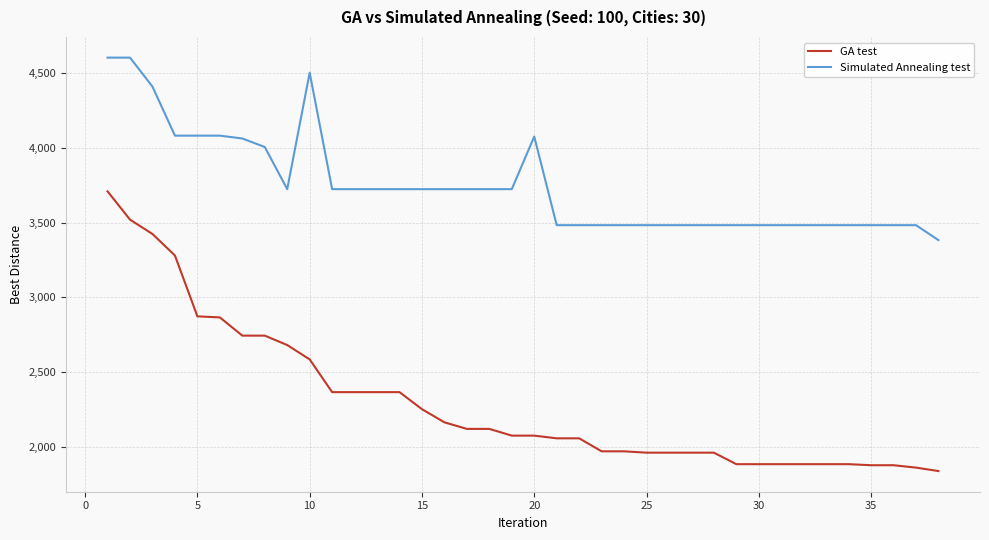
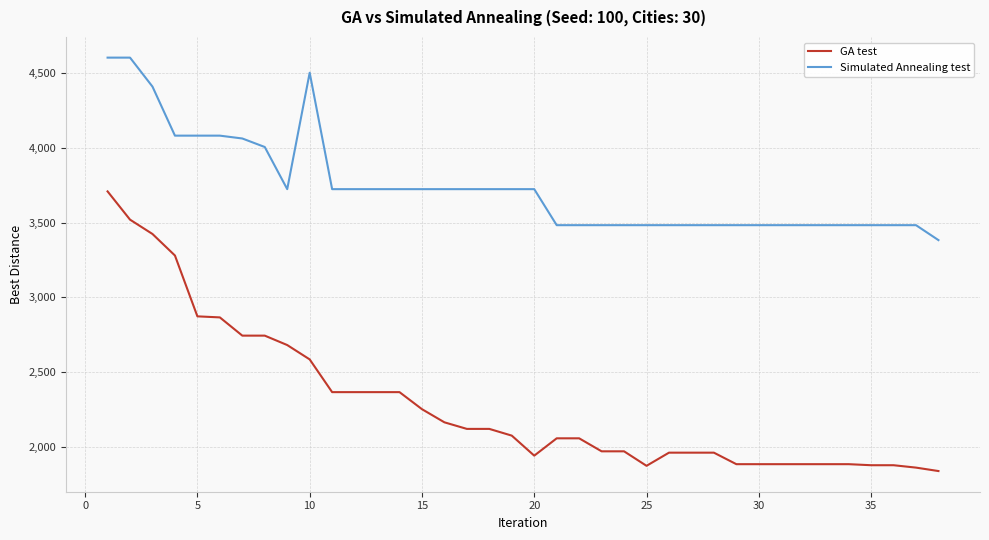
  {
    "GA test": {
      "5": "2,870",
      "10": "2,590",
      "15": "2,250",
-     "20": "2,080",
-     "25": "1,960",
+     "20": "1,940",
+     "25": "1,870",
      "30": "1,880",
      "35": "1,880"
    },
    "Simulated Annealing test": {
      "5": "4,080",
      "10": "4,500",
      "15": "3,720",
-     "20": "4,080",
+     "20": "3,720",
      "25": "3,480",
      "30": "3,480",
      "35": "3,480"
    }
  }
